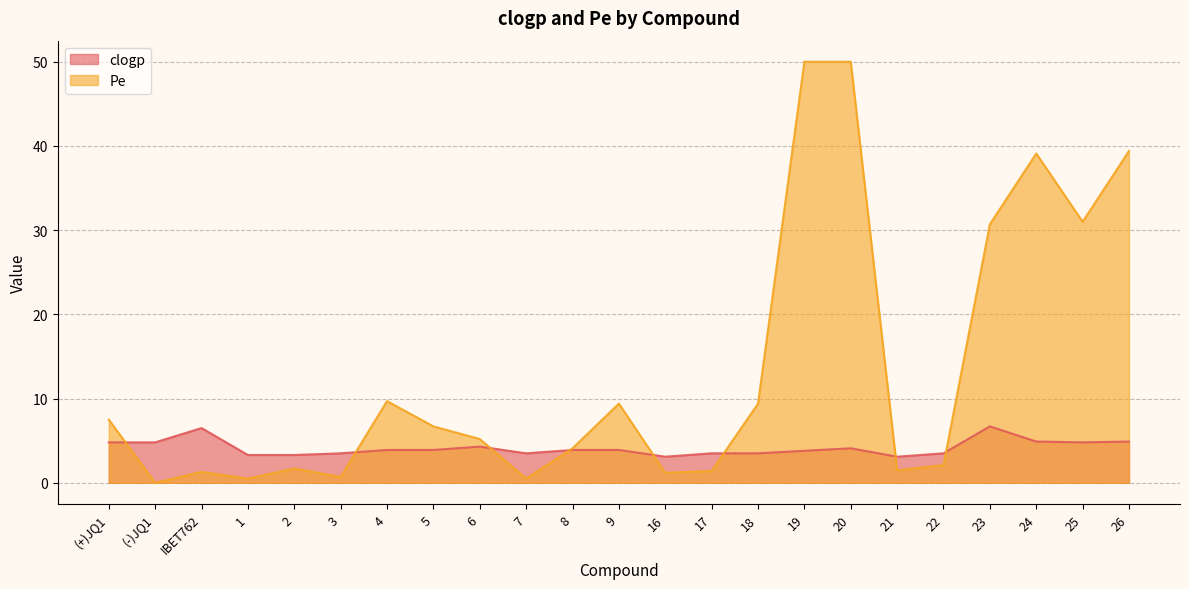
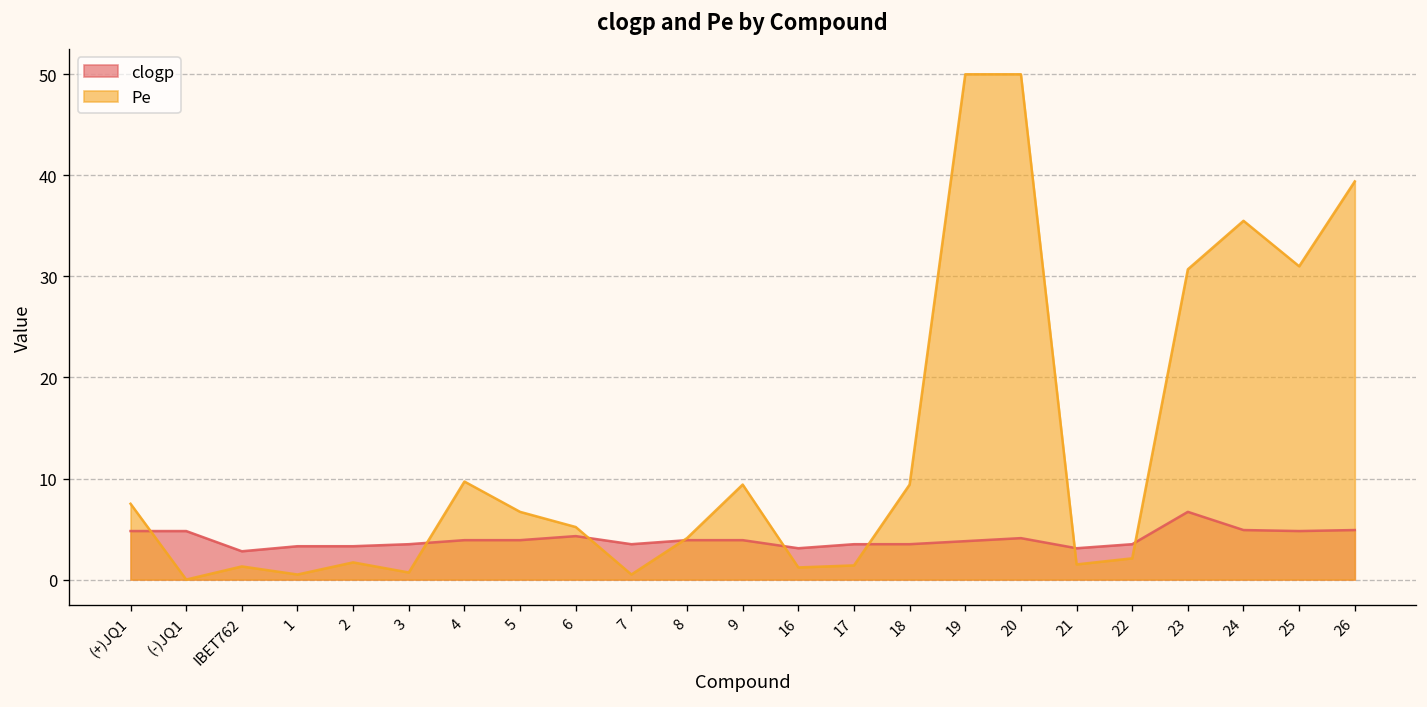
  {
    "clogp": {
      "(+)JQ1": 5,
      "(-)JQ1": 5,
-     "IBET762": 7,
+     "IBET762": 3,
      "1": 3,
      "2": 3,
      "3": 4,
      "4": 4,
      "5": 4,
      "6": 4,
      "7": 4,
      "9": 4,
      "16": 3,
      "17": 4,
      "18": 4,
      "19": 4,
      "20": 4,
      "21": 3,
      "22": 4,
      "23": 7,
      "24": 5,
      "25": 5,
      "26": 5
    },
    "Pe": {
      "(+)JQ1": 8,
      "(-)JQ1": 0,
      "IBET762": 1,
      "1": 1,
      "2": 2,
      "3": 1,
      "4": 10,
      "5": 7,
      "6": 5,
      "7": 1,
      "9": 9,
      "16": 1,
      "17": 1,
      "18": 9,
      "19": 50,
      "20": 50,
      "21": 2,
      "22": 2,
      "23": 31,
-     "24": 39,
+     "24": 36,
      "25": 31,
      "26": 39
    }
  }
